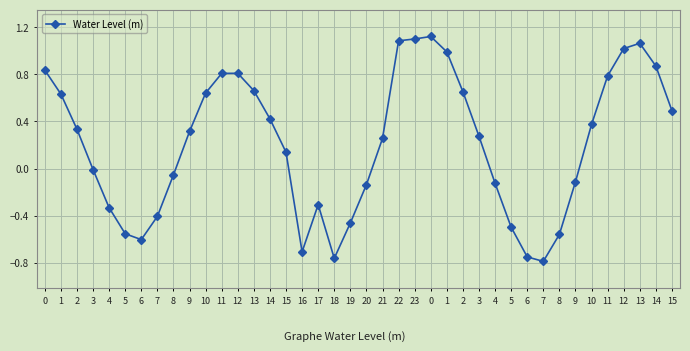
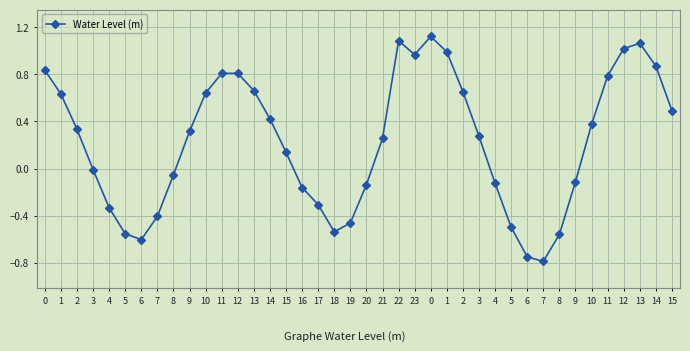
  {
-   "16": -0.71,
+   "16": -0.16,
    "17": -0.31,
-   "18": -0.76,
+   "18": -0.54,
    "19": -0.46,
    "20": -0.14,
    "21": 0.26,
    "22": 1.09,
-   "23": 1.10
+   "23": 0.97
  }
